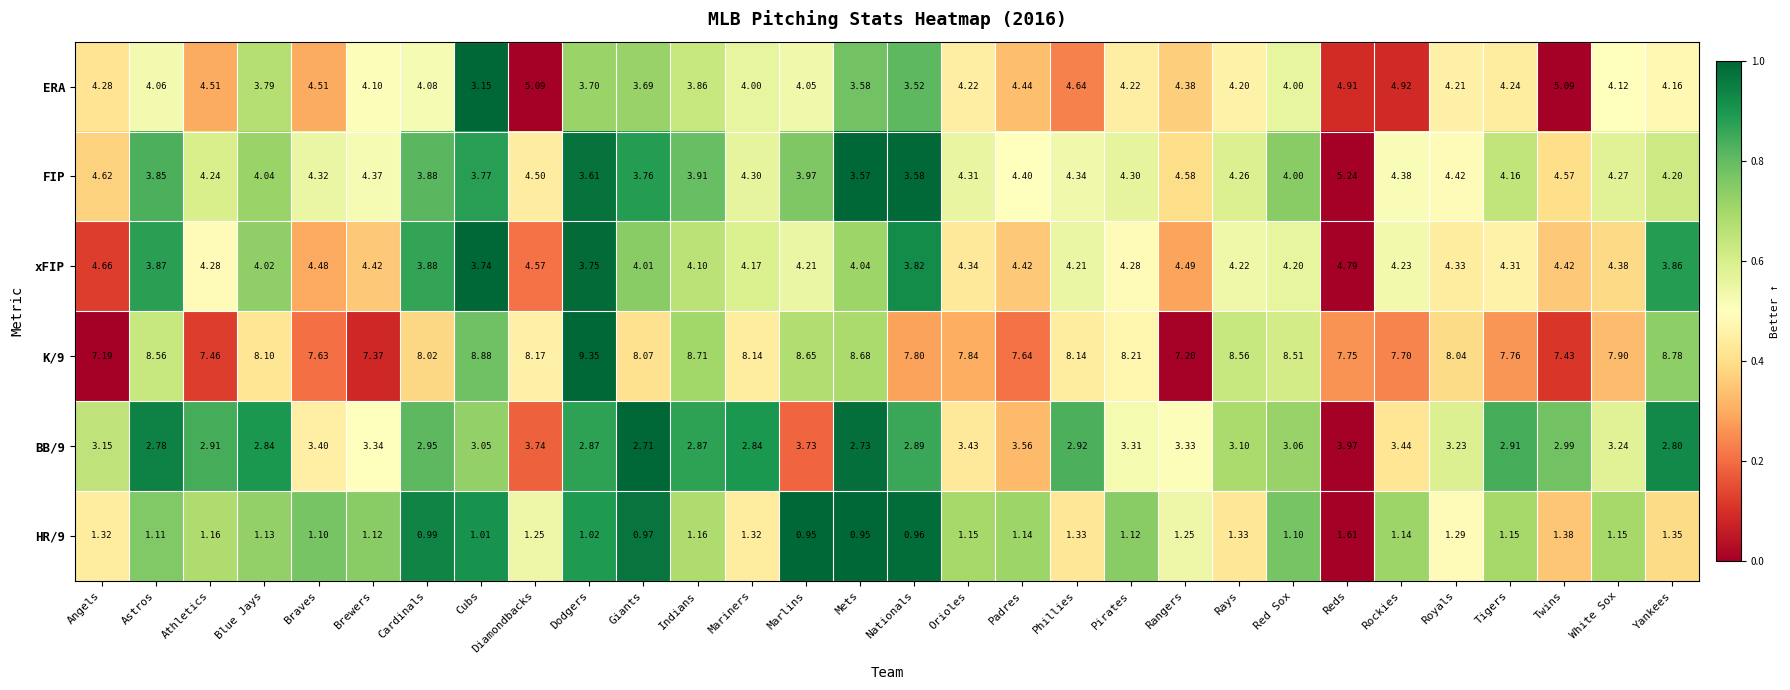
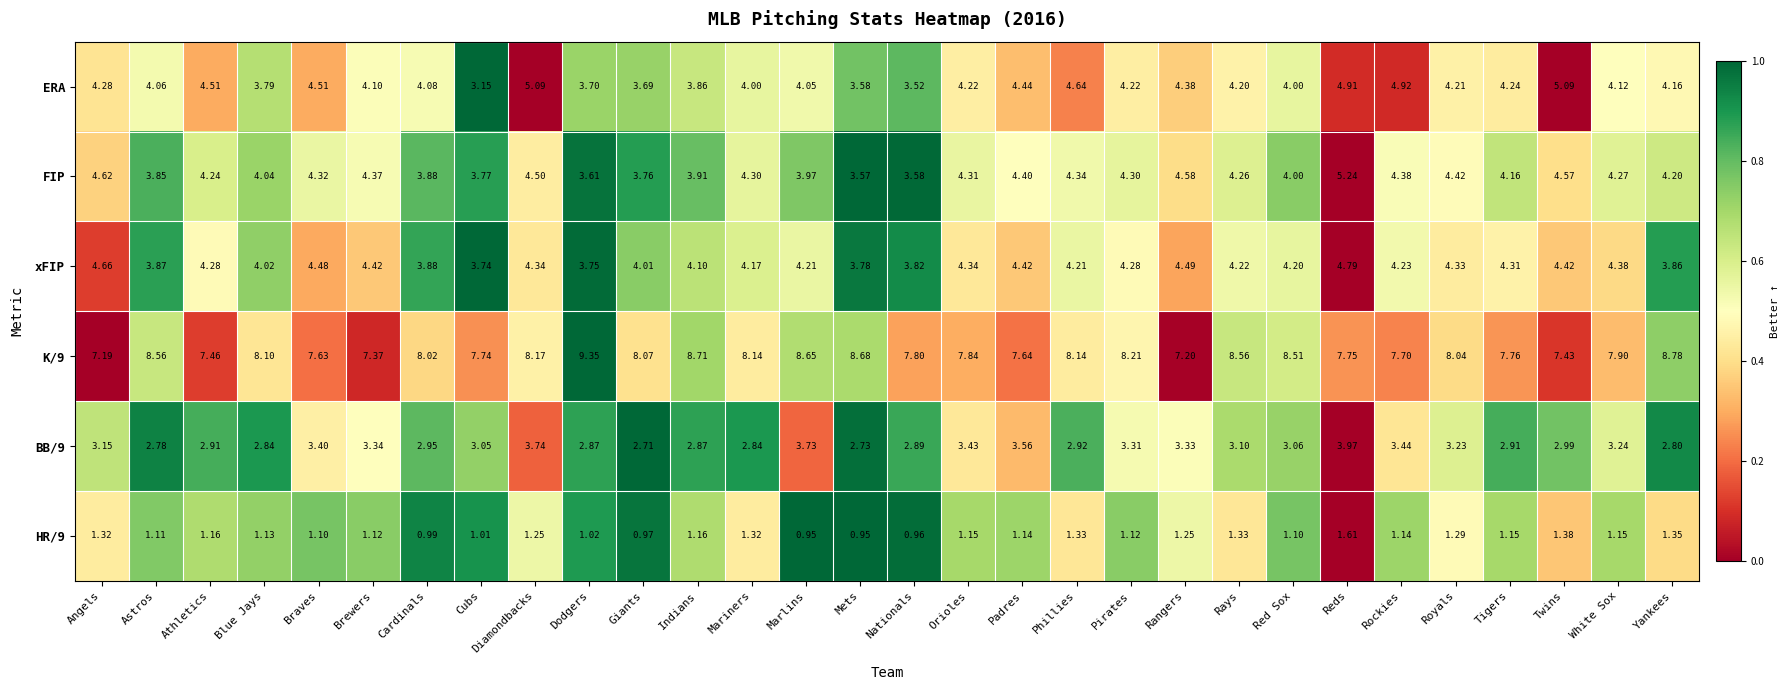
  {
    "ERA": {
      "Angels": 4.28,
      "Astros": 4.06,
      "Athletics": 4.51,
      "Blue Jays": 3.79,
      "Braves": 4.51,
      "Brewers": 4.10,
      "Cardinals": 4.08,
      "Cubs": 3.15,
      "Diamondbacks": 5.09,
      "Dodgers": 3.70,
      "Giants": 3.69,
      "Indians": 3.86,
      "Mariners": 4.00,
      "Marlins": 4.05,
      "Mets": 3.58,
      "Nationals": 3.52,
      "Orioles": 4.22,
      "Padres": 4.44,
      "Phillies": 4.64,
      "Pirates": 4.22,
      "Rangers": 4.38,
      "Rays": 4.20,
      "Red Sox": 4.00,
      "Reds": 4.91,
      "Rockies": 4.92,
      "Royals": 4.21,
      "Tigers": 4.24,
      "Twins": 5.09,
      "White Sox": 4.12,
      "Yankees": 4.16
    },
    "FIP": {
      "Angels": 4.62,
      "Astros": 3.85,
      "Athletics": 4.24,
      "Blue Jays": 4.04,
      "Braves": 4.32,
      "Brewers": 4.37,
      "Cardinals": 3.88,
      "Cubs": 3.77,
      "Diamondbacks": 4.50,
      "Dodgers": 3.61,
      "Giants": 3.76,
      "Indians": 3.91,
      "Mariners": 4.30,
      "Marlins": 3.97,
      "Mets": 3.57,
      "Nationals": 3.58,
      "Orioles": 4.31,
      "Padres": 4.40,
      "Phillies": 4.34,
      "Pirates": 4.30,
      "Rangers": 4.58,
      "Rays": 4.26,
      "Red Sox": 4.00,
      "Reds": 5.24,
      "Rockies": 4.38,
      "Royals": 4.42,
      "Tigers": 4.16,
      "Twins": 4.57,
      "White Sox": 4.27,
      "Yankees": 4.20
    },
    "xFIP": {
      "Angels": 4.66,
      "Astros": 3.87,
      "Athletics": 4.28,
      "Blue Jays": 4.02,
      "Braves": 4.48,
      "Brewers": 4.42,
      "Cardinals": 3.88,
      "Cubs": 3.74,
-     "Diamondbacks": 4.57,
+     "Diamondbacks": 4.34,
      "Dodgers": 3.75,
      "Giants": 4.01,
      "Indians": 4.10,
      "Mariners": 4.17,
      "Marlins": 4.21,
-     "Mets": 4.04,
+     "Mets": 3.78,
      "Nationals": 3.82,
      "Orioles": 4.34,
      "Padres": 4.42,
      "Phillies": 4.21,
      "Pirates": 4.28,
      "Rangers": 4.49,
      "Rays": 4.22,
      "Red Sox": 4.20,
      "Reds": 4.79,
      "Rockies": 4.23,
      "Royals": 4.33,
      "Tigers": 4.31,
      "Twins": 4.42,
      "White Sox": 4.38,
      "Yankees": 3.86
    },
    "K/9": {
      "Angels": 7.19,
      "Astros": 8.56,
      "Athletics": 7.46,
      "Blue Jays": 8.10,
      "Braves": 7.63,
      "Brewers": 7.37,
      "Cardinals": 8.02,
-     "Cubs": 8.88,
+     "Cubs": 7.74,
      "Diamondbacks": 8.17,
      "Dodgers": 9.35,
      "Giants": 8.07,
      "Indians": 8.71,
      "Mariners": 8.14,
      "Marlins": 8.65,
      "Mets": 8.68,
      "Nationals": 7.80,
      "Orioles": 7.84,
      "Padres": 7.64,
      "Phillies": 8.14,
      "Pirates": 8.21,
      "Rangers": 7.20,
      "Rays": 8.56,
      "Red Sox": 8.51,
      "Reds": 7.75,
      "Rockies": 7.70,
      "Royals": 8.04,
      "Tigers": 7.76,
      "Twins": 7.43,
      "White Sox": 7.90,
      "Yankees": 8.78
    },
    "BB/9": {
      "Angels": 3.15,
      "Astros": 2.78,
      "Athletics": 2.91,
      "Blue Jays": 2.84,
      "Braves": 3.40,
      "Brewers": 3.34,
      "Cardinals": 2.95,
      "Cubs": 3.05,
      "Diamondbacks": 3.74,
      "Dodgers": 2.87,
      "Giants": 2.71,
      "Indians": 2.87,
      "Mariners": 2.84,
      "Marlins": 3.73,
      "Mets": 2.73,
      "Nationals": 2.89,
      "Orioles": 3.43,
      "Padres": 3.56,
      "Phillies": 2.92,
      "Pirates": 3.31,
      "Rangers": 3.33,
      "Rays": 3.10,
      "Red Sox": 3.06,
      "Reds": 3.97,
      "Rockies": 3.44,
      "Royals": 3.23,
      "Tigers": 2.91,
      "Twins": 2.99,
      "White Sox": 3.24,
      "Yankees": 2.80
    },
    "HR/9": {
      "Angels": 1.32,
      "Astros": 1.11,
      "Athletics": 1.16,
      "Blue Jays": 1.13,
      "Braves": 1.10,
      "Brewers": 1.12,
      "Cardinals": 0.99,
      "Cubs": 1.01,
      "Diamondbacks": 1.25,
      "Dodgers": 1.02,
      "Giants": 0.97,
      "Indians": 1.16,
      "Mariners": 1.32,
      "Marlins": 0.95,
      "Mets": 0.95,
      "Nationals": 0.96,
      "Orioles": 1.15,
      "Padres": 1.14,
      "Phillies": 1.33,
      "Pirates": 1.12,
      "Rangers": 1.25,
      "Rays": 1.33,
      "Red Sox": 1.10,
      "Reds": 1.61,
      "Rockies": 1.14,
      "Royals": 1.29,
      "Tigers": 1.15,
      "Twins": 1.38,
      "White Sox": 1.15,
      "Yankees": 1.35
    }
  }
